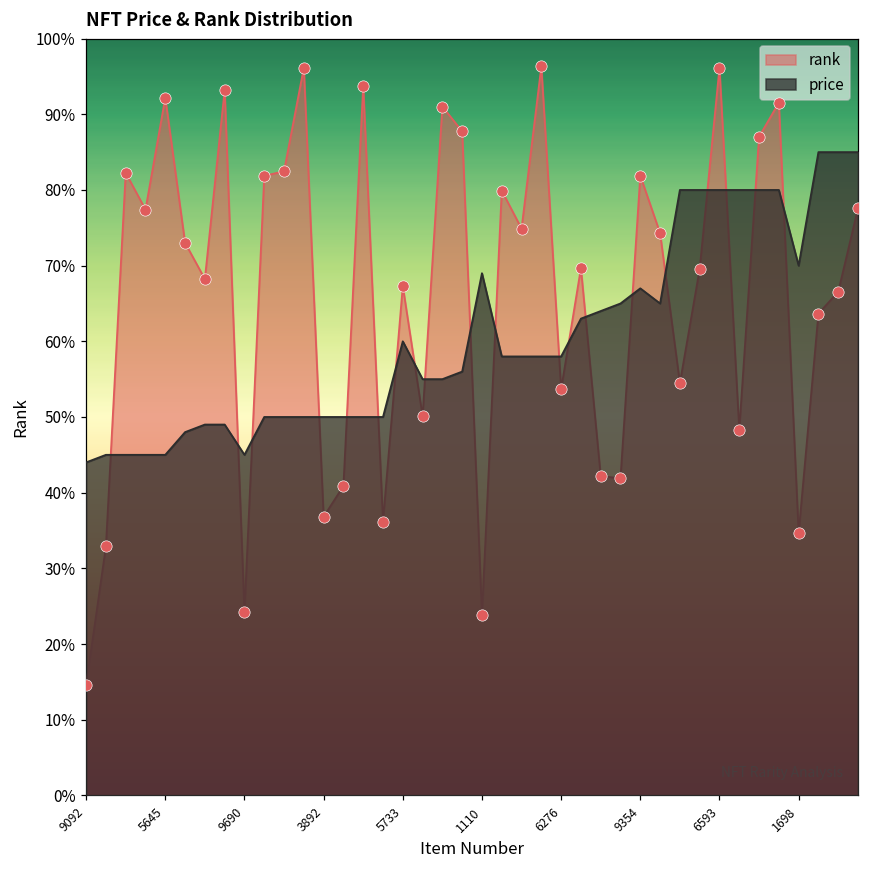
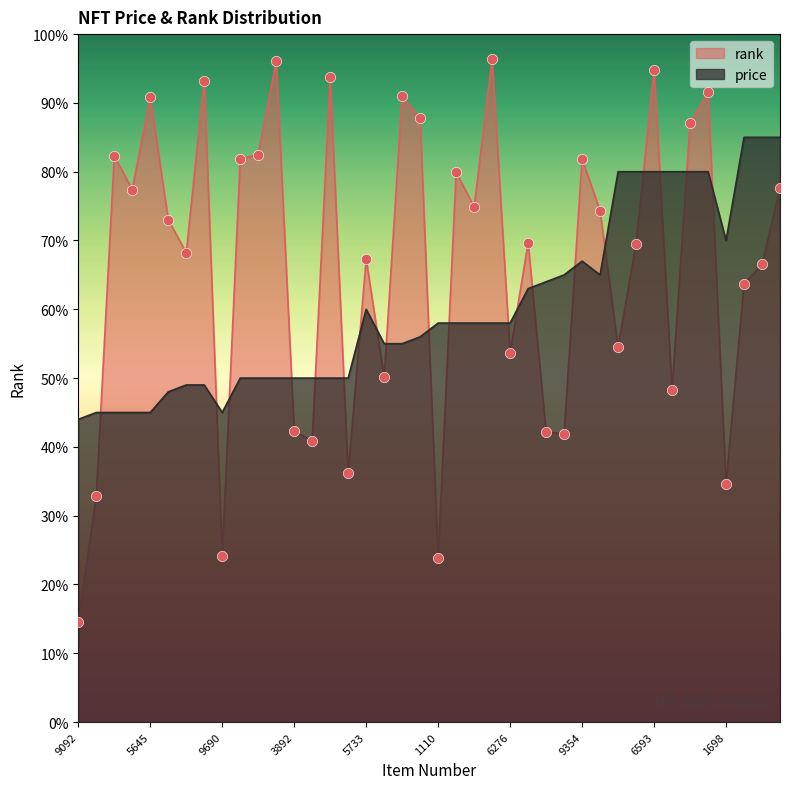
  {
    "rank": {
      "9092": "15%",
-     "5645": "92%",
+     "5645": "91%",
      "9690": "24%",
-     "3892": "37%",
+     "3892": "42%",
      "5733": "67%",
      "1110": "24%",
      "6276": "54%",
      "9354": "82%",
-     "6593": "96%",
+     "6593": "95%",
      "1698": "35%"
    },
    "price": {
      "9092": "44%",
      "5645": "45%",
      "9690": "45%",
      "3892": "50%",
      "5733": "60%",
-     "1110": "69%",
+     "1110": "58%",
      "6276": "58%",
      "9354": "67%",
      "6593": "80%",
      "1698": "70%"
    }
  }
